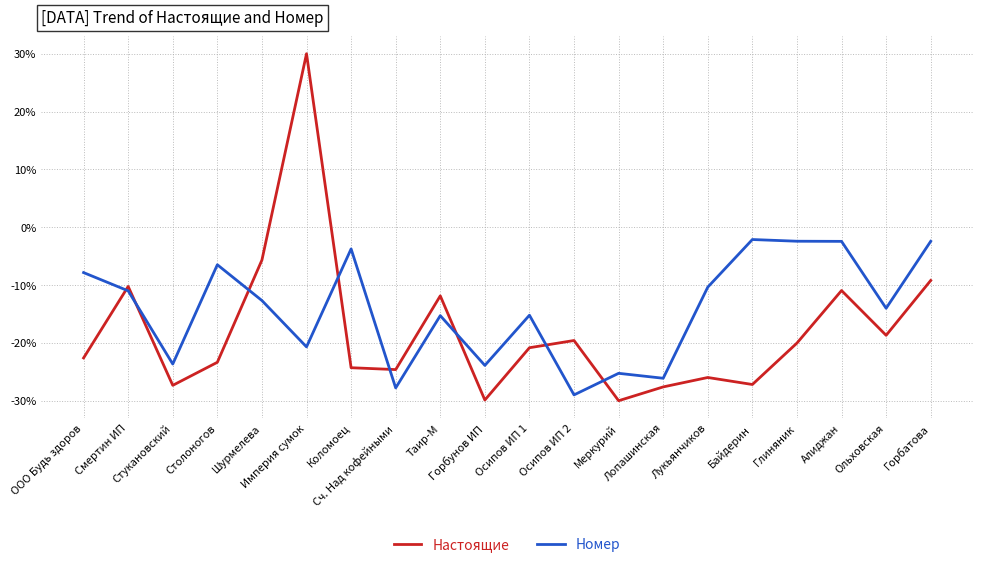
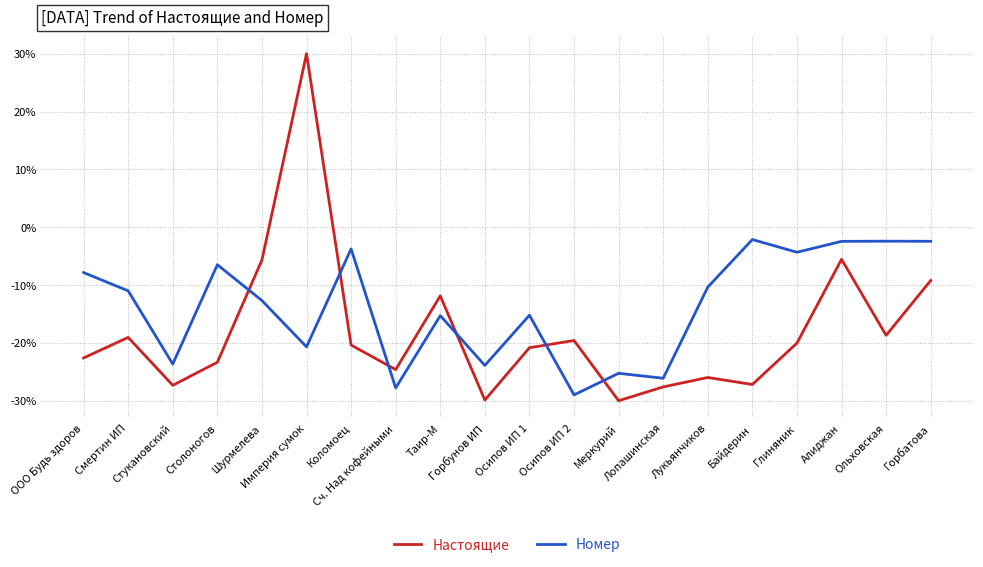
  {
    "Настоящие": {
      "ООО Будь здоров": "-23%",
-     "Смертин ИП": "-10%",
+     "Смертин ИП": "-19%",
      "Стукановский": "-27%",
      "Столоногов": "-23%",
      "Шурмелева": "-6%",
      "Империя сумок": "30%",
-     "Коломоец": "-24%",
+     "Коломоец": "-20%",
      "Сч. Над кофейными": "-25%",
      "Таир-М": "-12%",
      "Горбунов ИП": "-30%",
      "Осипов ИП 1": "-21%",
      "Осипов ИП 2": "-20%",
      "Меркурий": "-30%",
      "Лопашинская": "-28%",
      "Лукьянчиков": "-26%",
      "Байдерин": "-27%",
      "Глиняник": "-20%",
-     "Алиджан": "-11%",
+     "Алиджан": "-6%",
      "Ольховская": "-19%",
      "Горбатова": "-9%"
    },
    "Номер": {
      "ООО Будь здоров": "-8%",
      "Смертин ИП": "-11%",
      "Стукановский": "-24%",
      "Столоногов": "-6%",
      "Шурмелева": "-13%",
      "Империя сумок": "-21%",
      "Коломоец": "-4%",
      "Сч. Над кофейными": "-28%",
      "Таир-М": "-15%",
      "Горбунов ИП": "-24%",
      "Осипов ИП 1": "-15%",
      "Осипов ИП 2": "-29%",
      "Меркурий": "-25%",
      "Лопашинская": "-26%",
      "Лукьянчиков": "-10%",
      "Байдерин": "-2%",
-     "Глиняник": "-2%",
+     "Глиняник": "-4%",
      "Алиджан": "-2%",
-     "Ольховская": "-14%",
+     "Ольховская": "-2%",
      "Горбатова": "-2%"
    }
  }
